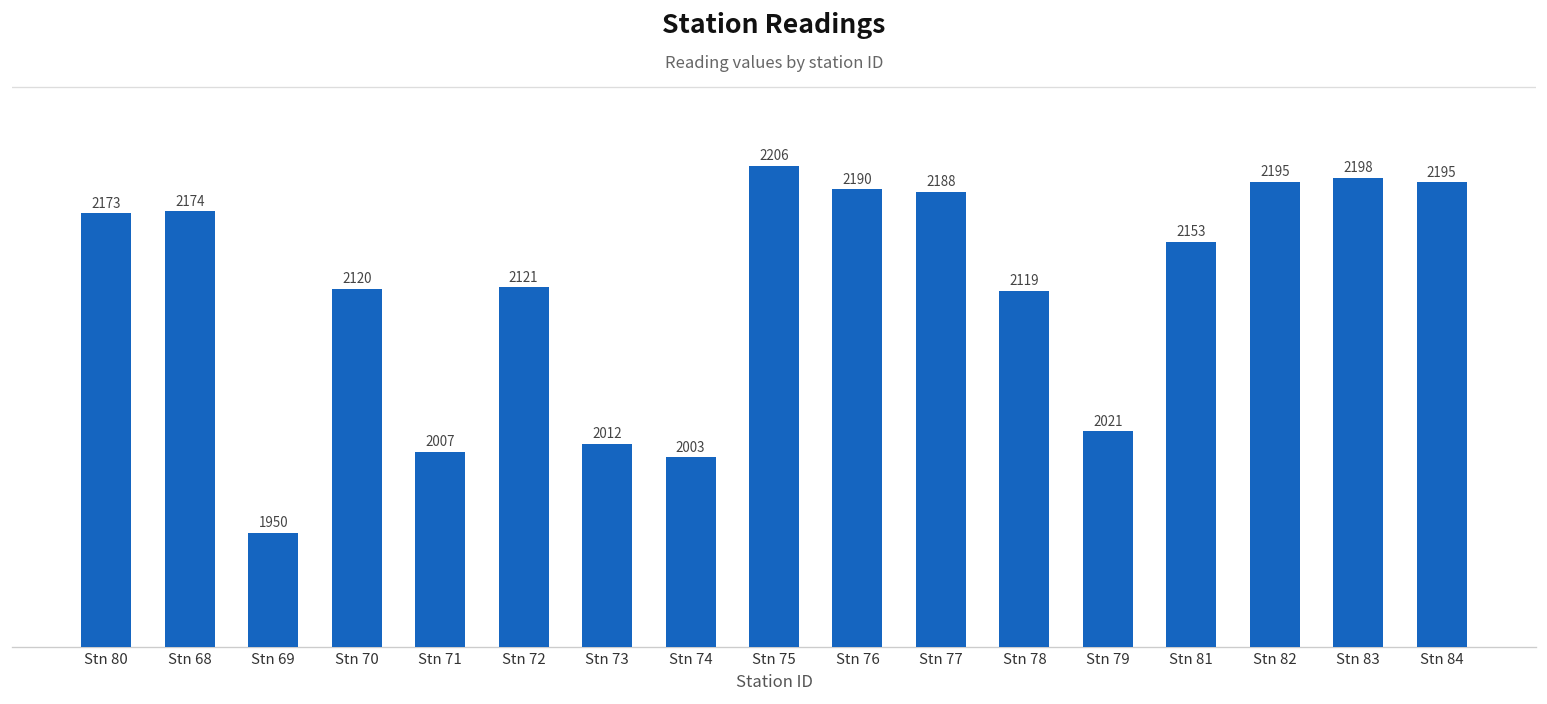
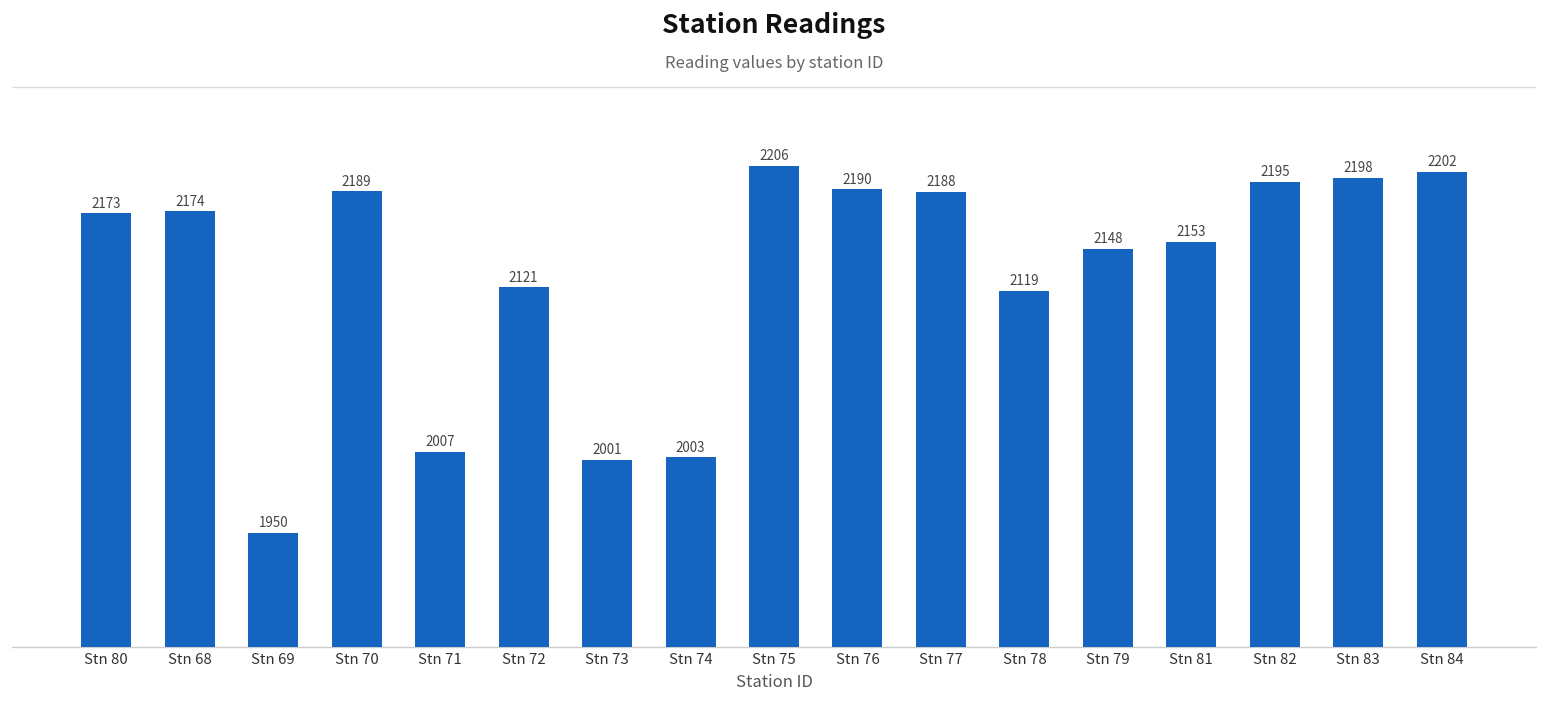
  {
    "Stn 80": 2173,
    "Stn 68": 2174,
    "Stn 69": 1950,
-   "Stn 70": 2120,
+   "Stn 70": 2189,
    "Stn 71": 2007,
    "Stn 72": 2121,
-   "Stn 73": 2012,
+   "Stn 73": 2001,
    "Stn 74": 2003,
    "Stn 75": 2206,
    "Stn 76": 2190,
    "Stn 77": 2188,
    "Stn 78": 2119,
-   "Stn 79": 2021,
+   "Stn 79": 2148,
    "Stn 81": 2153,
    "Stn 82": 2195,
    "Stn 83": 2198,
-   "Stn 84": 2195
+   "Stn 84": 2202
  }
